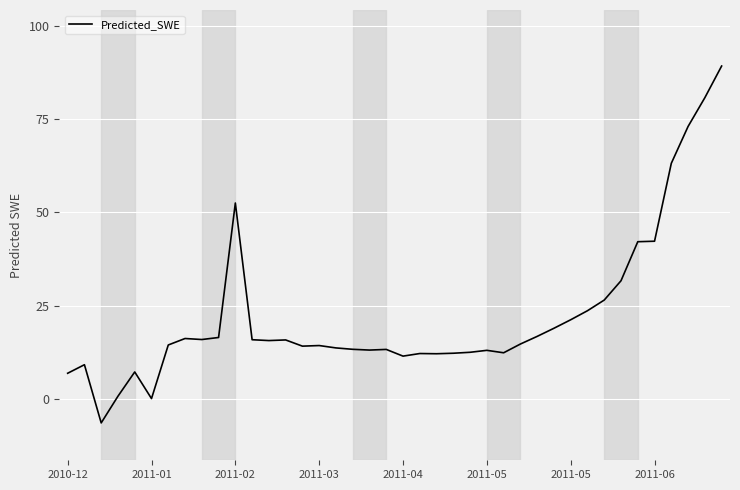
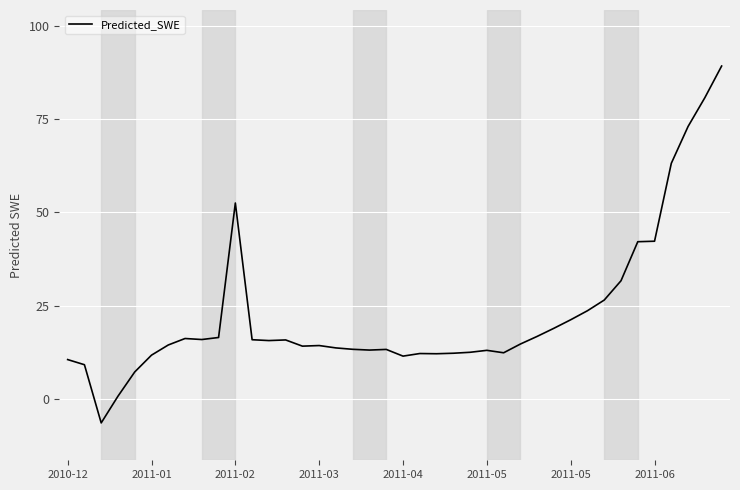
  {
-   "2010-12": 7,
-   "2011-01": 0,
+   "2010-12": 11,
+   "2011-01": 12,
    "2011-02": 53,
    "2011-03": 14,
    "2011-04": 12,
    "2011-06": 42
  }
